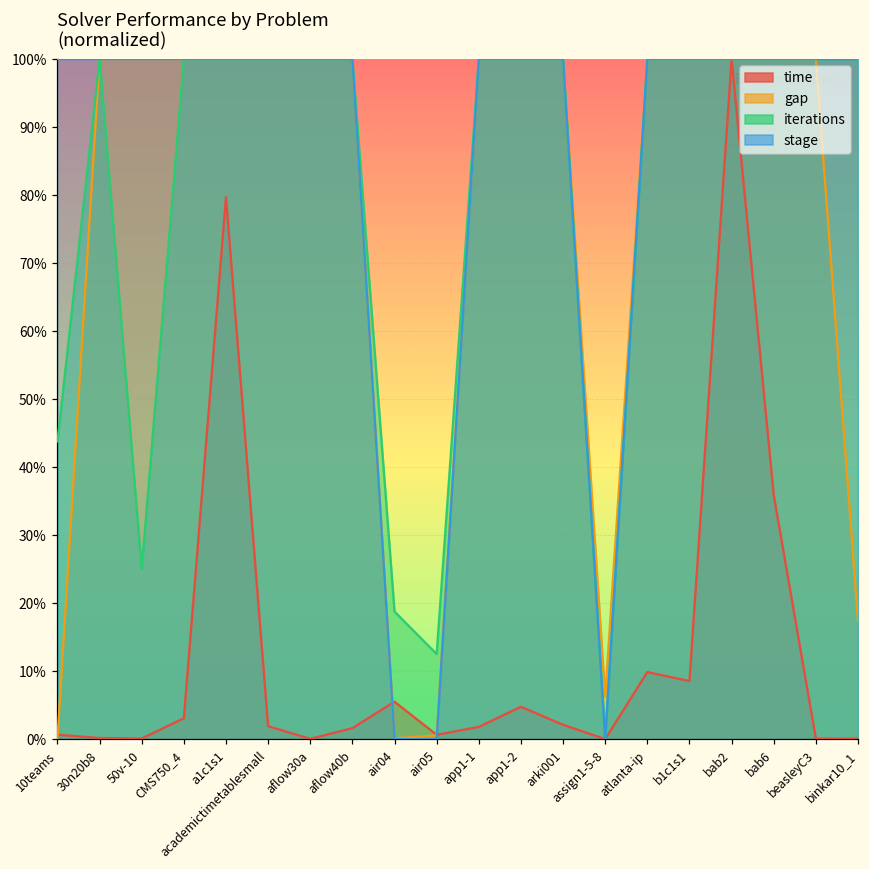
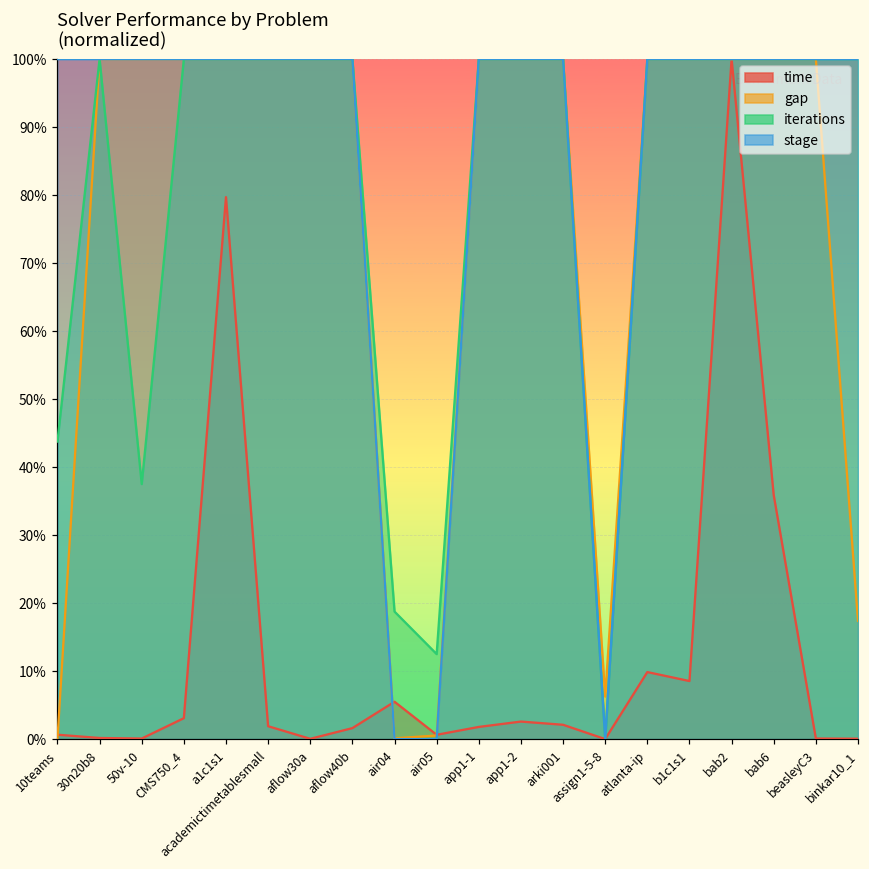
  {
    "time": {
      "10teams": "1%",
      "30n20b8": "0%",
      "50v-10": "0%",
      "CMS750_4": "3%",
      "a1c1s1": "80%",
      "academictimetablesmall": "2%",
      "aflow30a": "0%",
      "aflow40b": "2%",
      "air04": "5%",
      "app1-1": "2%",
-     "app1-2": "5%",
+     "app1-2": "3%",
      "arki001": "2%",
      "atlanta-ip": "10%",
      "b1c1s1": "9%",
      "bab6": "36%",
      "beasleyC3": "0%",
      "binkar10_1": "0%"
    },
    "gap": {
      "10teams": "0%",
      "assign1-5-8": "6%",
      "binkar10_1": "17%"
    },
    "iterations": {
      "10teams": "44%",
-     "50v-10": "25%",
+     "50v-10": "38%",
      "air04": "19%",
      "air05": "13%"
    },
    "stage": {
      "10teams": "100%",
      "air05": "0%"
    }
  }
